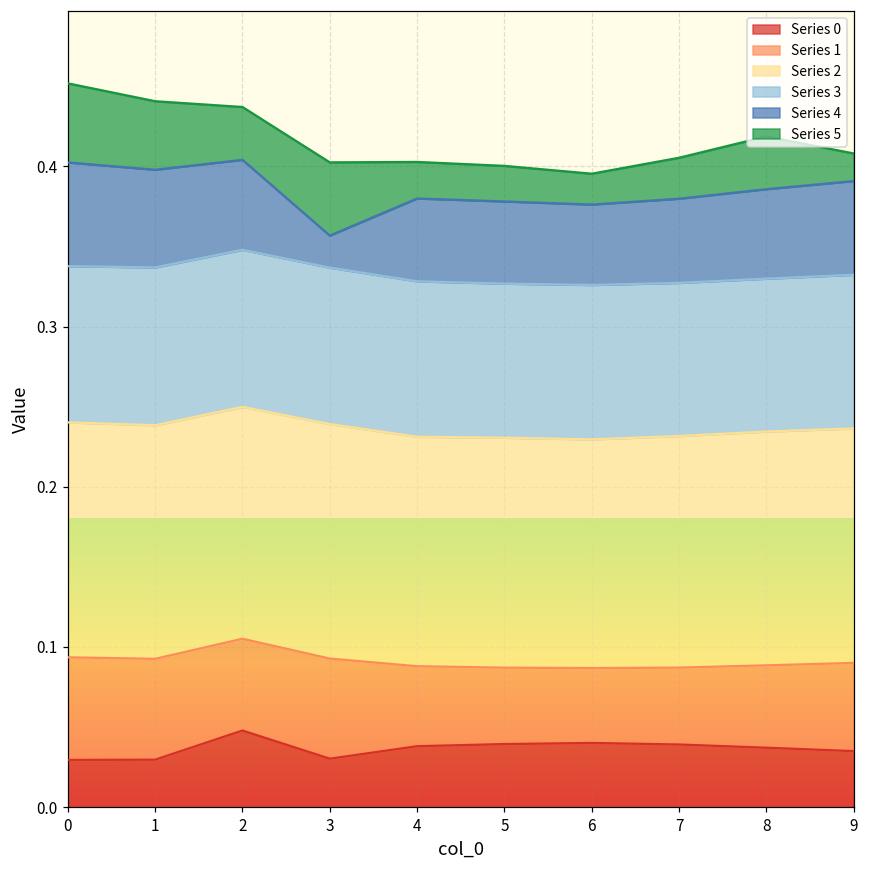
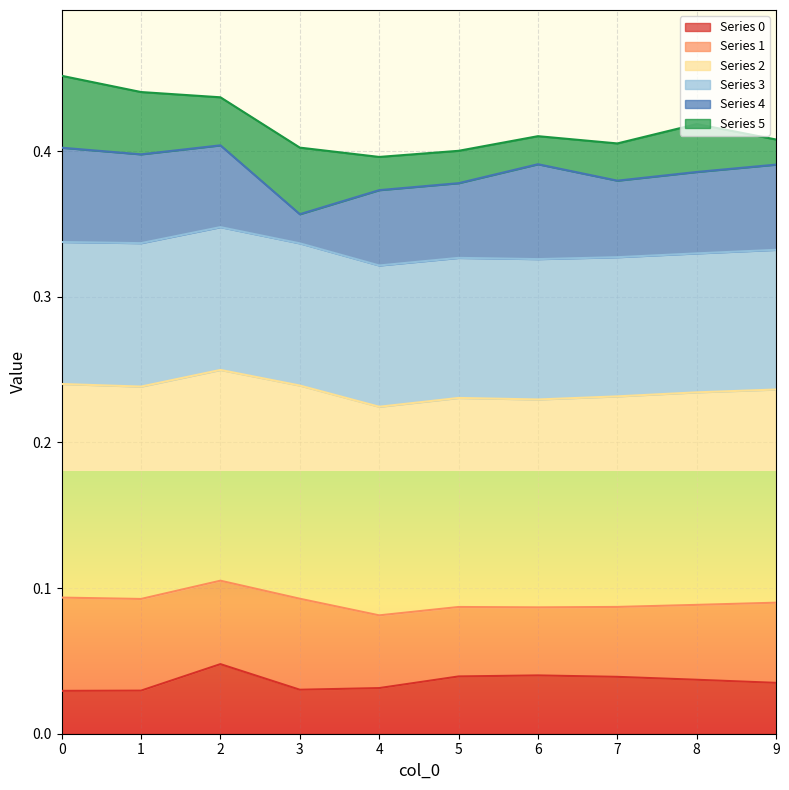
  {
    "Series 0": {
      "0": 0.029,
      "1": 0.030,
      "2": 0.048,
      "3": 0.030,
-     "4": 0.038,
+     "4": 0.031,
      "5": 0.039,
      "6": 0.040,
      "7": 0.039,
      "8": 0.037,
      "9": 0.035
    },
    "Series 1": {
      "0": 0.064,
      "1": 0.063,
      "2": 0.057,
      "3": 0.062,
      "4": 0.050,
      "5": 0.048,
      "6": 0.047,
      "7": 0.048,
      "8": 0.051,
      "9": 0.055
    },
    "Series 2": {
      "0": 0.147,
      "1": 0.146,
      "2": 0.145,
      "3": 0.146,
      "4": 0.143,
      "5": 0.144,
      "6": 0.143,
      "7": 0.145,
      "8": 0.146,
      "9": 0.146
    },
    "Series 3": {
      "0": 0.098,
      "1": 0.099,
      "2": 0.098,
      "3": 0.098,
      "4": 0.097,
      "5": 0.096,
      "6": 0.096,
      "7": 0.096,
      "8": 0.095,
      "9": 0.096
    },
    "Series 4": {
      "0": 0.065,
      "1": 0.061,
      "2": 0.056,
      "3": 0.020,
      "4": 0.052,
      "5": 0.051,
-     "6": 0.050,
+     "6": 0.065,
      "7": 0.053,
      "8": 0.056,
      "9": 0.059
    },
    "Series 5": {
      "0": 0.049,
      "1": 0.043,
      "2": 0.033,
      "3": 0.046,
      "4": 0.023,
      "5": 0.022,
      "6": 0.019,
      "7": 0.026,
      "9": 0.017
    }
  }
